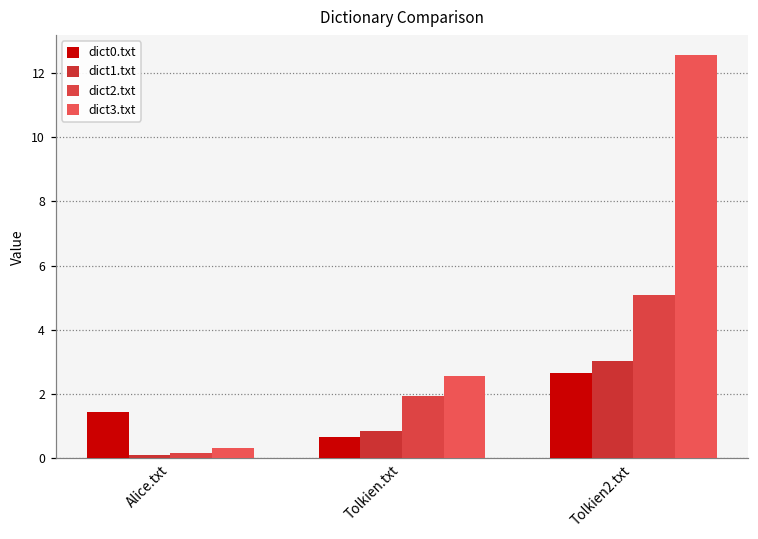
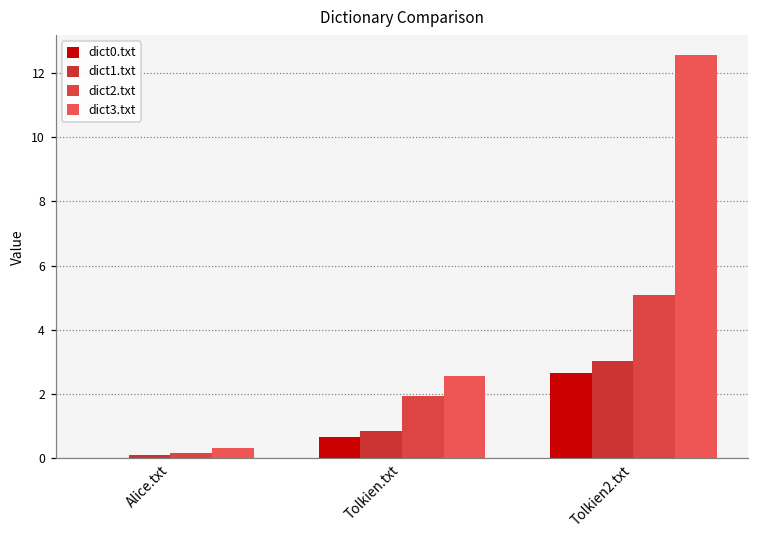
  {
    "dict0.txt": {
-     "Alice.txt": 1.5,
+     "Alice.txt": 0.0,
      "Tolkien.txt": 0.7,
      "Tolkien2.txt": 2.6
    }
  }
